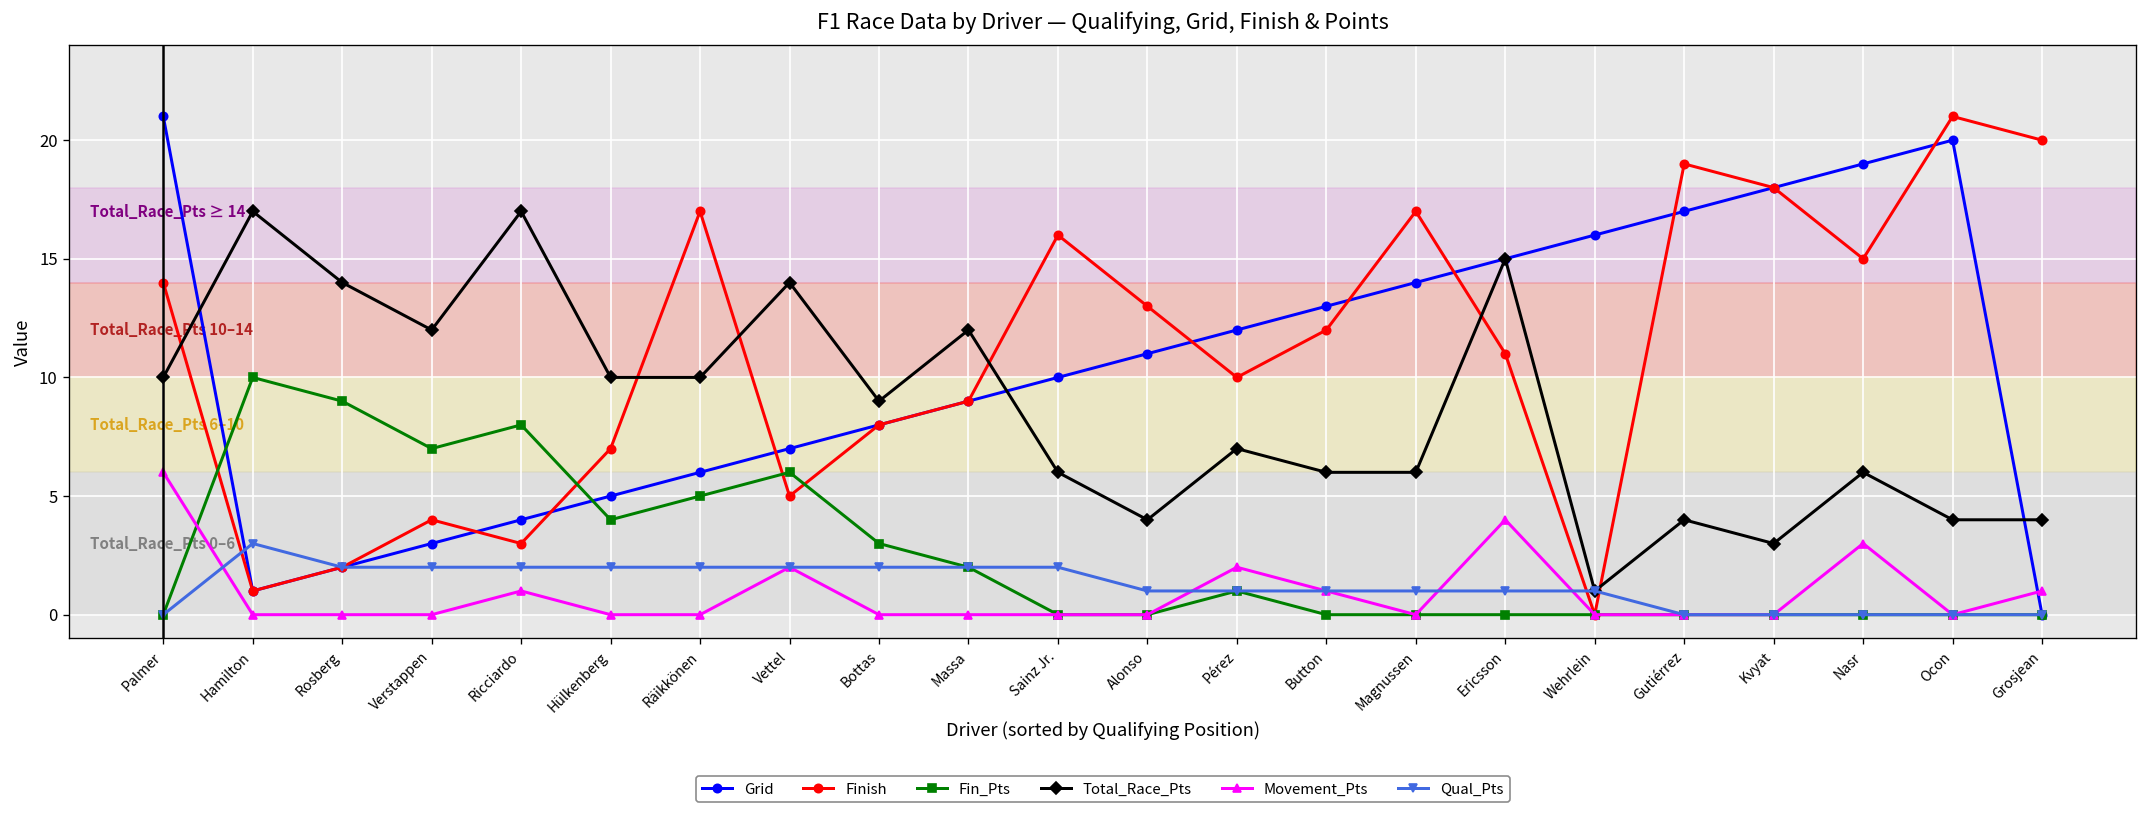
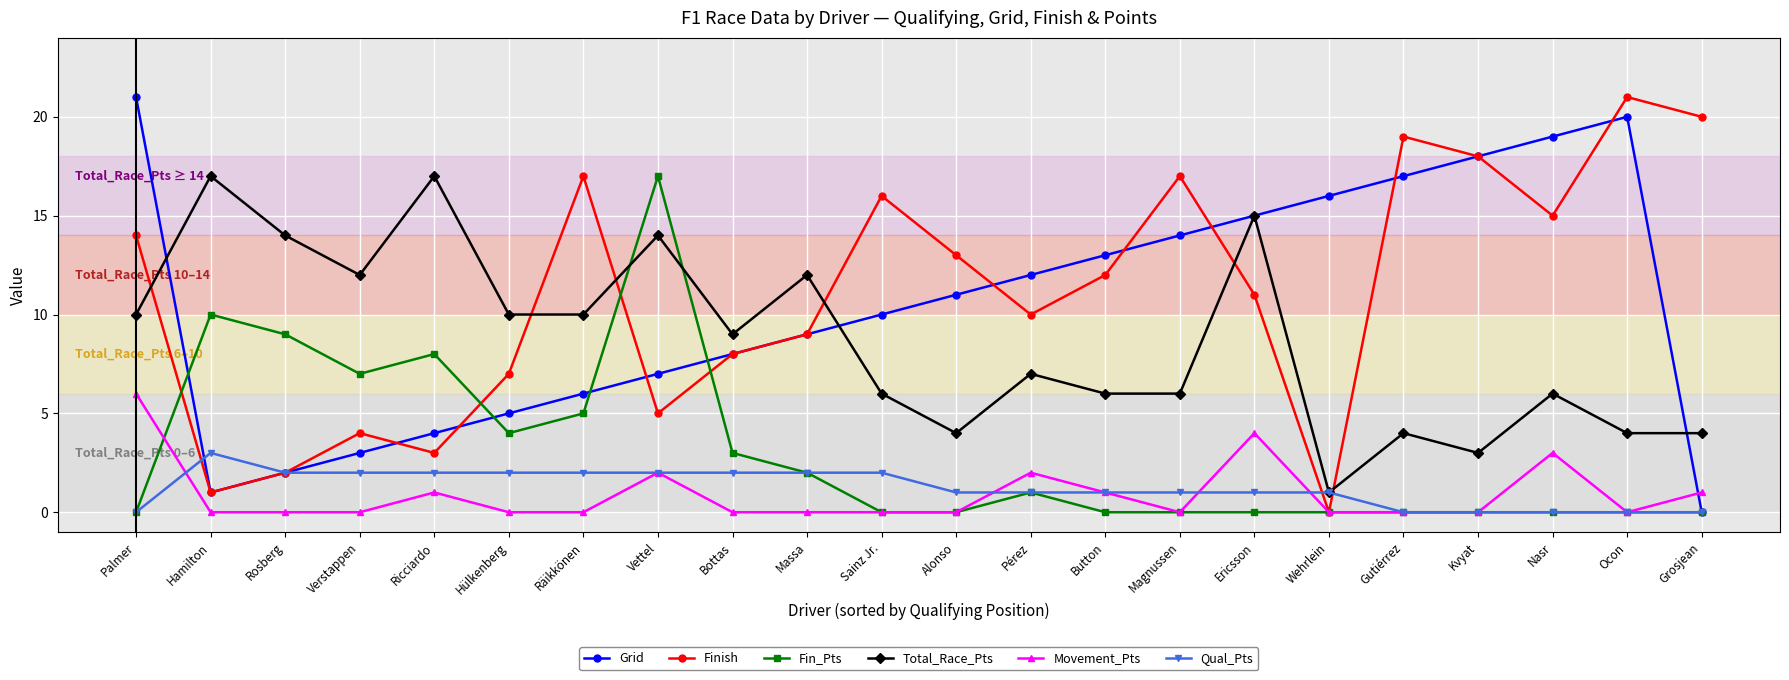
  {
    "Grid": {
      "Palmer": 21,
      "Verstappen": 3,
      "Ricciardo": 4,
      "Hülkenberg": 5,
      "Räikkönen": 6,
      "Vettel": 7,
      "Sainz Jr.": 10,
      "Alonso": 11,
      "Pérez": 12,
      "Button": 13,
      "Magnussen": 14,
      "Wehrlein": 16,
      "Gutiérrez": 17,
      "Nasr": 19,
      "Ocon": 20
    },
    "Finish": {
      "Palmer": 14,
      "Verstappen": 4,
      "Ricciardo": 3,
      "Hülkenberg": 7,
      "Räikkönen": 17,
      "Vettel": 5,
      "Sainz Jr.": 16,
      "Alonso": 13,
      "Pérez": 10,
      "Button": 12,
      "Magnussen": 17,
      "Ericsson": 11,
      "Gutiérrez": 19,
      "Nasr": 15,
      "Ocon": 21,
      "Grosjean": 20
    },
    "Fin_Pts": {
      "Hamilton": 10,
      "Rosberg": 9,
      "Verstappen": 7,
      "Ricciardo": 8,
      "Hülkenberg": 4,
      "Räikkönen": 5,
-     "Vettel": 6,
+     "Vettel": 17,
      "Bottas": 3,
      "Button": 0,
      "Ericsson": 0
    },
    "Total_Race_Pts": {
      "Rosberg": 14,
      "Verstappen": 12,
      "Ricciardo": 17,
      "Hülkenberg": 10,
      "Räikkönen": 10,
      "Vettel": 14,
      "Bottas": 9,
      "Massa": 12,
      "Sainz Jr.": 6,
      "Alonso": 4,
      "Pérez": 7,
      "Button": 6,
      "Magnussen": 6,
      "Gutiérrez": 4,
      "Kvyat": 3,
      "Nasr": 6,
      "Ocon": 4,
      "Grosjean": 4
    },
    "Movement_Pts": {
      "Hamilton": 0,
      "Rosberg": 0,
      "Verstappen": 0,
      "Ricciardo": 1,
      "Hülkenberg": 0,
      "Räikkönen": 0,
      "Bottas": 0,
      "Massa": 0,
      "Pérez": 2,
      "Ericsson": 4,
      "Nasr": 3,
      "Grosjean": 1
    },
    "Qual_Pts": {
      "Verstappen": 2,
      "Ricciardo": 2,
      "Hülkenberg": 2,
      "Räikkönen": 2,
      "Bottas": 2,
      "Sainz Jr.": 2,
      "Alonso": 1,
      "Magnussen": 1,
      "Ericsson": 1
    }
  }
